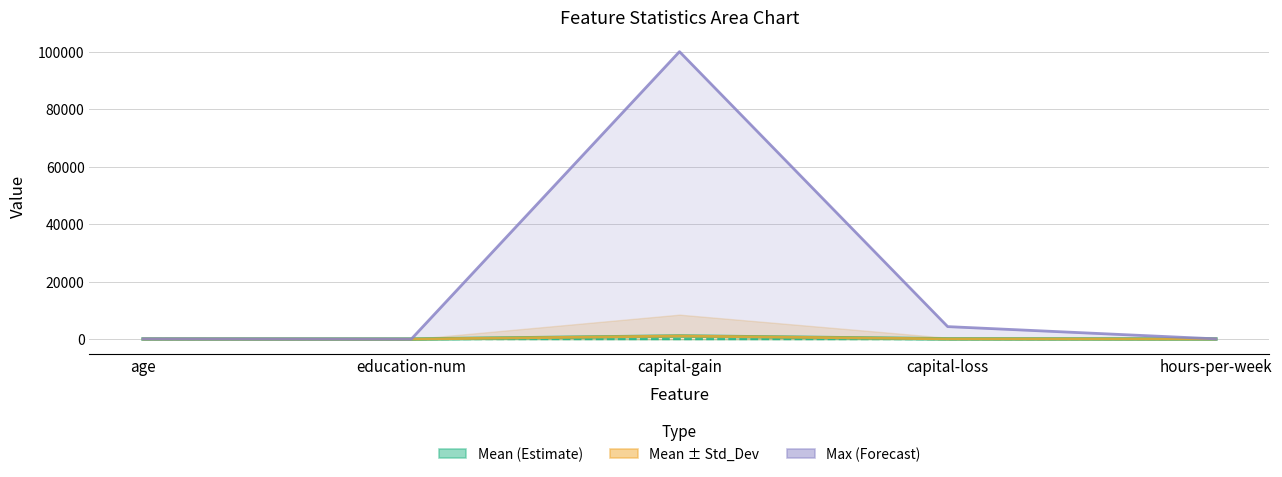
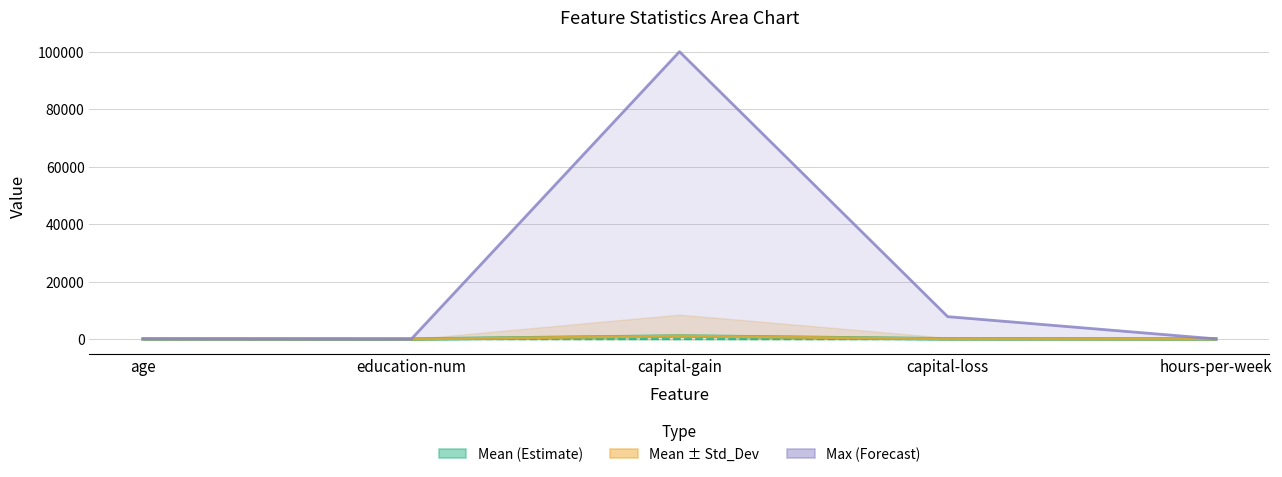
  {
    "Max (Forecast)": {
      "capital-gain": 100000,
-     "capital-loss": 4000
+     "capital-loss": 8000
    }
  }
